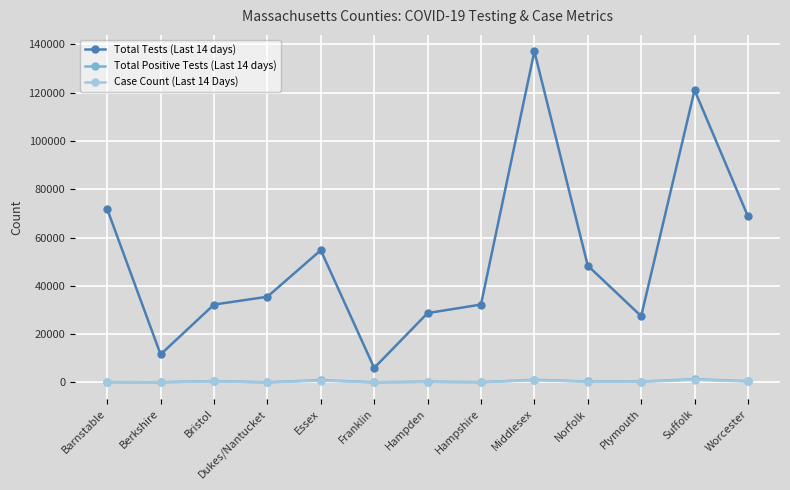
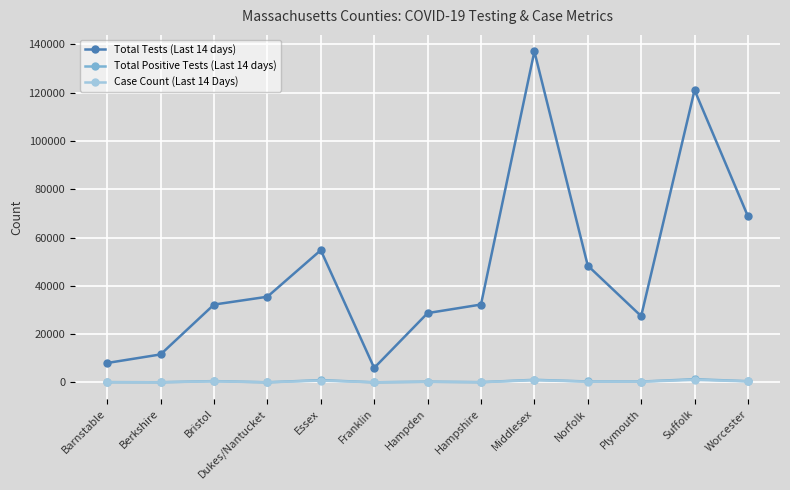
  {
    "Total Tests (Last 14 days)": {
-     "Barnstable": 72000,
+     "Barnstable": 8000,
      "Berkshire": 12000,
      "Bristol": 32000,
      "Dukes/Nantucket": 35000,
      "Essex": 55000,
      "Franklin": 6000,
      "Hampden": 29000,
      "Hampshire": 32000,
      "Middlesex": 137000,
      "Norfolk": 48000,
      "Plymouth": 27000,
      "Suffolk": 121000,
      "Worcester": 69000
    }
  }
